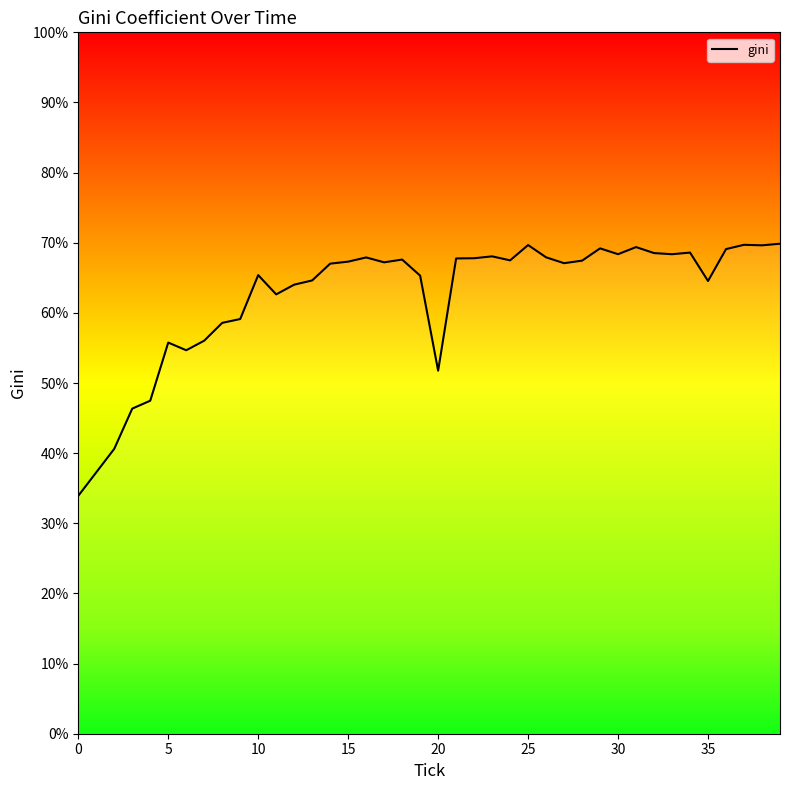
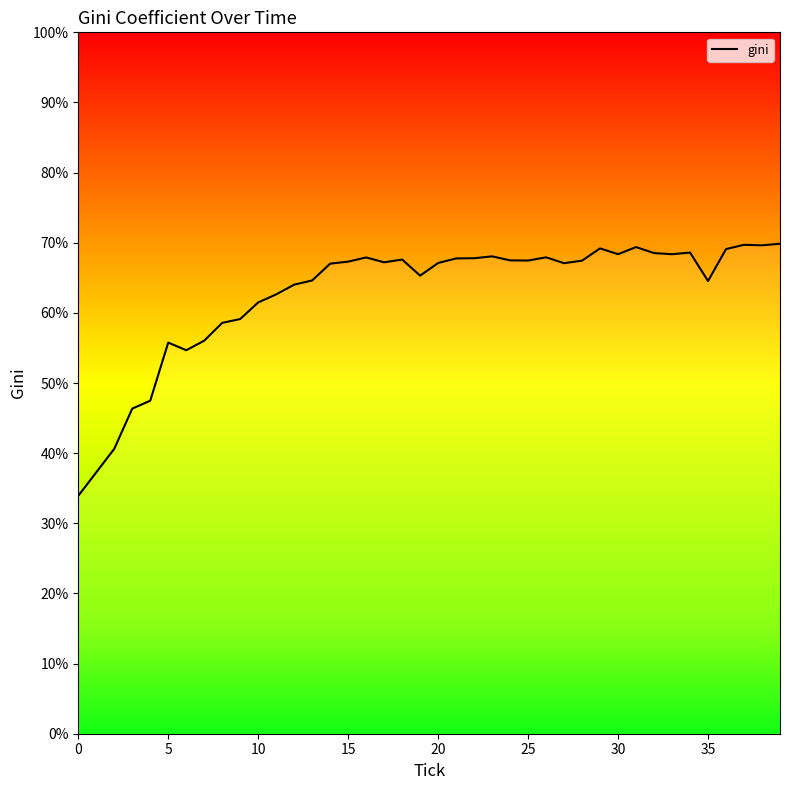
  {
    "0": "34%",
    "5": "56%",
-   "10": "65%",
+   "10": "61%",
    "15": "67%",
-   "20": "52%",
-   "25": "70%",
+   "20": "67%",
+   "25": "67%",
    "30": "68%",
    "35": "65%"
  }
